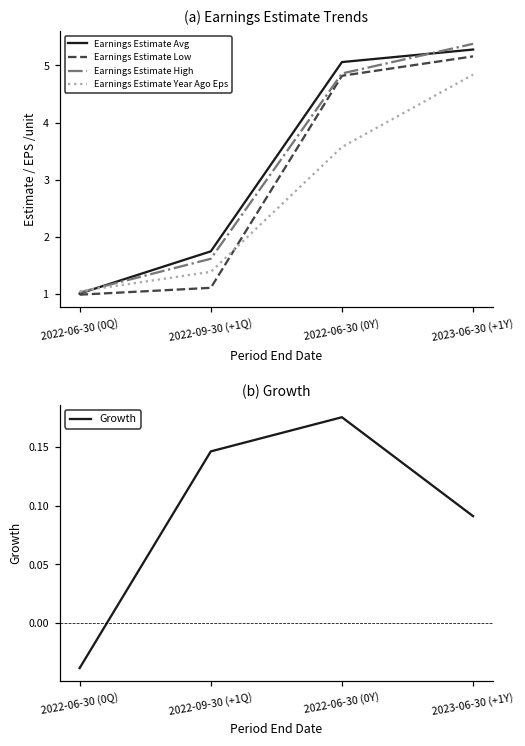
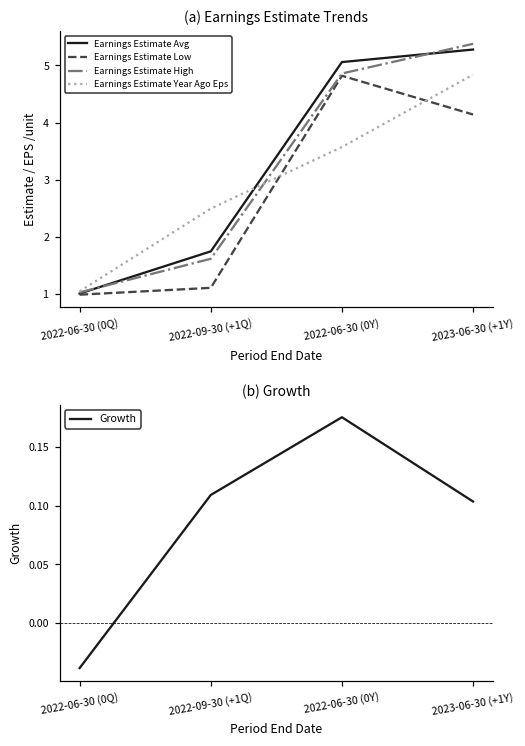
  {
    "(a) Earnings Estimate Trends": {
      "Earnings Estimate Avg": {
        "2022-09-30 (+1Q)": 1.7,
        "2022-06-30 (0Y)": 5.1,
        "2023-06-30 (+1Y)": 5.3
      },
      "Earnings Estimate Low": {
        "2022-09-30 (+1Q)": 1.1,
-       "2023-06-30 (+1Y)": 5.2
+       "2023-06-30 (+1Y)": 4.1
      },
      "Earnings Estimate High": {
        "2022-09-30 (+1Q)": 1.6,
        "2023-06-30 (+1Y)": 5.4
      },
      "Earnings Estimate Year Ago Eps": {
-       "2022-09-30 (+1Q)": 1.4,
+       "2022-09-30 (+1Q)": 2.5,
        "2022-06-30 (0Y)": 3.6,
        "2023-06-30 (+1Y)": 4.8
      }
    },
    "(b) Growth": {
      "2022-06-30 (0Q)": -0.038,
-     "2022-09-30 (+1Q)": 0.146,
+     "2022-09-30 (+1Q)": 0.109,
      "2022-06-30 (0Y)": 0.175,
-     "2023-06-30 (+1Y)": 0.091
+     "2023-06-30 (+1Y)": 0.103
    }
  }
